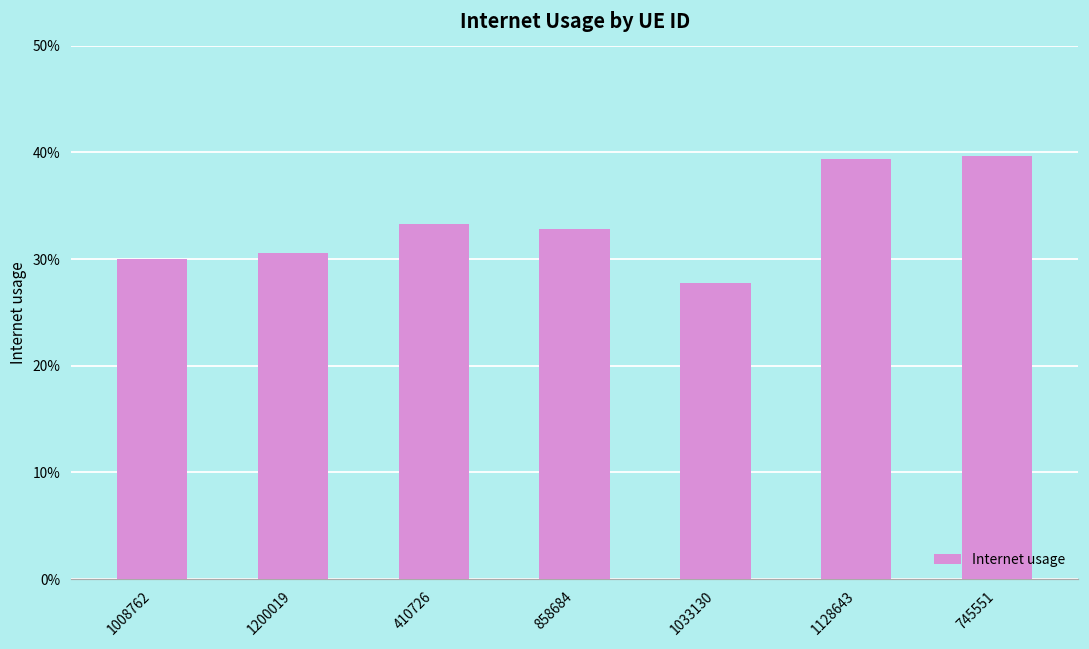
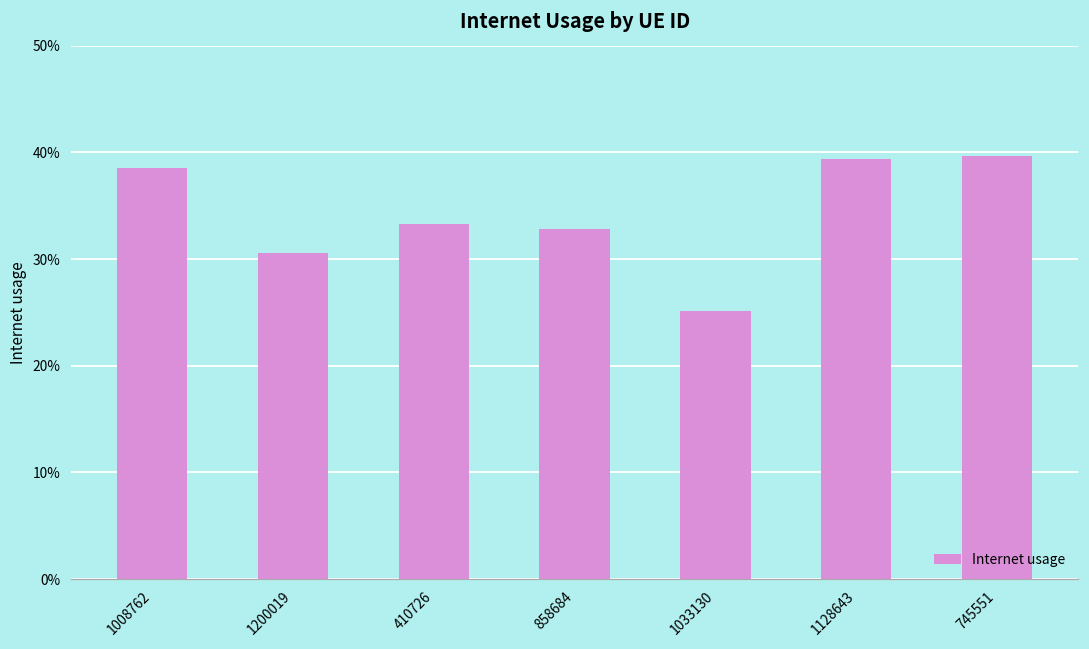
  {
-   "1008762": "30%",
+   "1008762": "39%",
    "1200019": "31%",
    "410726": "33%",
    "858684": "33%",
-   "1033130": "28%",
+   "1033130": "25%",
    "1128643": "39%",
    "745551": "40%"
  }
